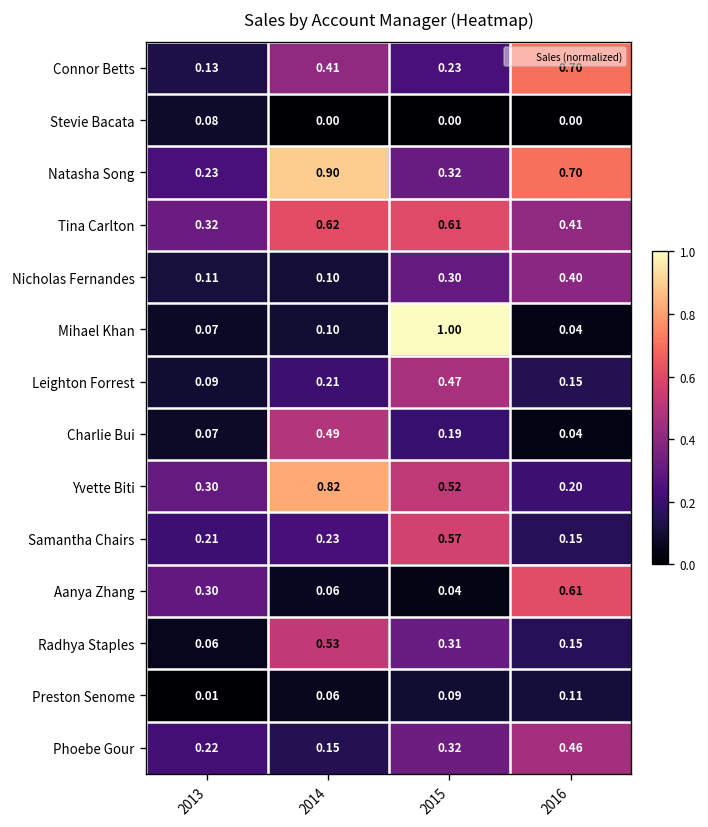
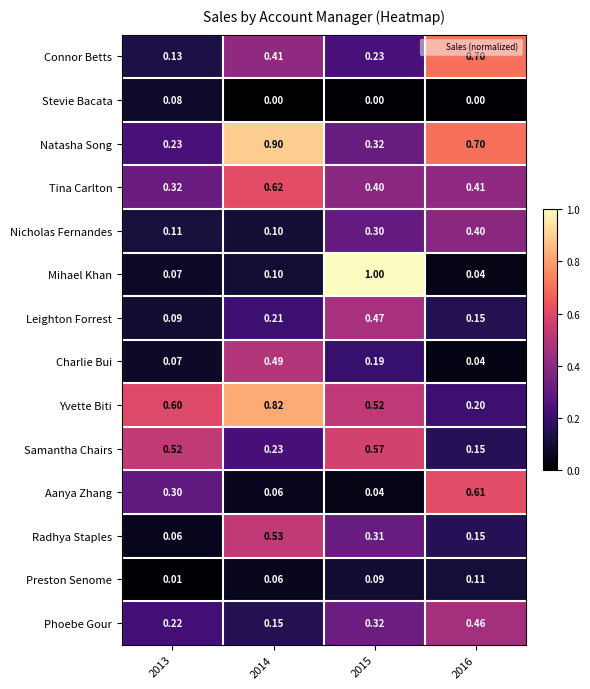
  {
    "Connor Betts": {
      "2013": 0.13,
      "2014": 0.41,
      "2015": 0.23
    },
    "Stevie Bacata": {
      "2013": 0.08,
      "2014": 0.00,
      "2015": 0.00,
      "2016": 0.00
    },
    "Natasha Song": {
      "2013": 0.23,
      "2014": 0.90,
      "2015": 0.32,
      "2016": 0.70
    },
    "Tina Carlton": {
      "2013": 0.32,
      "2014": 0.62,
-     "2015": 0.61,
+     "2015": 0.40,
      "2016": 0.41
    },
    "Nicholas Fernandes": {
      "2013": 0.11,
      "2014": 0.10,
      "2015": 0.30,
      "2016": 0.40
    },
    "Mihael Khan": {
      "2013": 0.07,
      "2014": 0.10,
      "2015": 1.00,
      "2016": 0.04
    },
    "Leighton Forrest": {
      "2013": 0.09,
      "2014": 0.21,
      "2015": 0.47,
      "2016": 0.15
    },
    "Charlie Bui": {
      "2013": 0.07,
      "2014": 0.49,
      "2015": 0.19,
      "2016": 0.04
    },
    "Yvette Biti": {
-     "2013": 0.30,
+     "2013": 0.60,
      "2014": 0.82,
      "2015": 0.52,
      "2016": 0.20
    },
    "Samantha Chairs": {
-     "2013": 0.21,
+     "2013": 0.52,
      "2014": 0.23,
      "2015": 0.57,
      "2016": 0.15
    },
    "Aanya Zhang": {
      "2013": 0.30,
      "2014": 0.06,
      "2015": 0.04,
      "2016": 0.61
    },
    "Radhya Staples": {
      "2013": 0.06,
      "2014": 0.53,
      "2015": 0.31,
      "2016": 0.15
    },
    "Preston Senome": {
      "2013": 0.01,
      "2014": 0.06,
      "2015": 0.09,
      "2016": 0.11
    },
    "Phoebe Gour": {
      "2013": 0.22,
      "2014": 0.15,
      "2015": 0.32,
      "2016": 0.46
    }
  }
